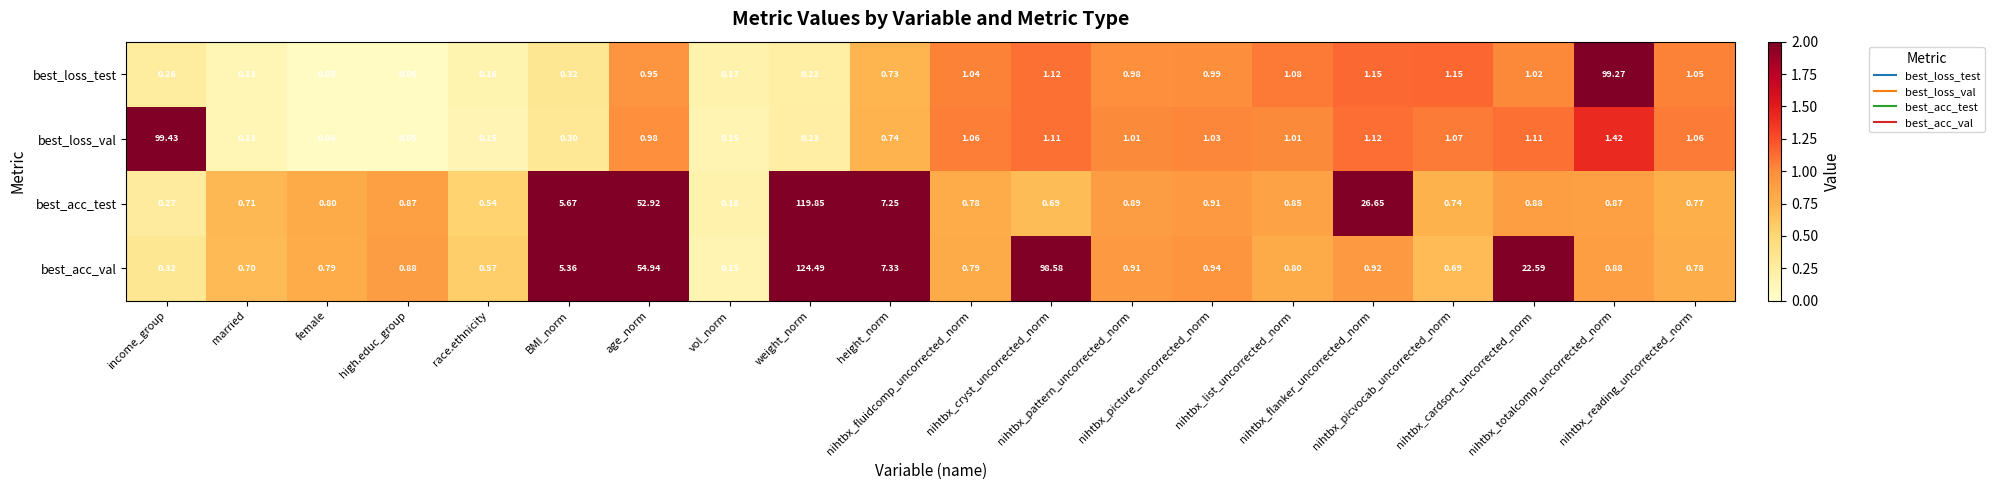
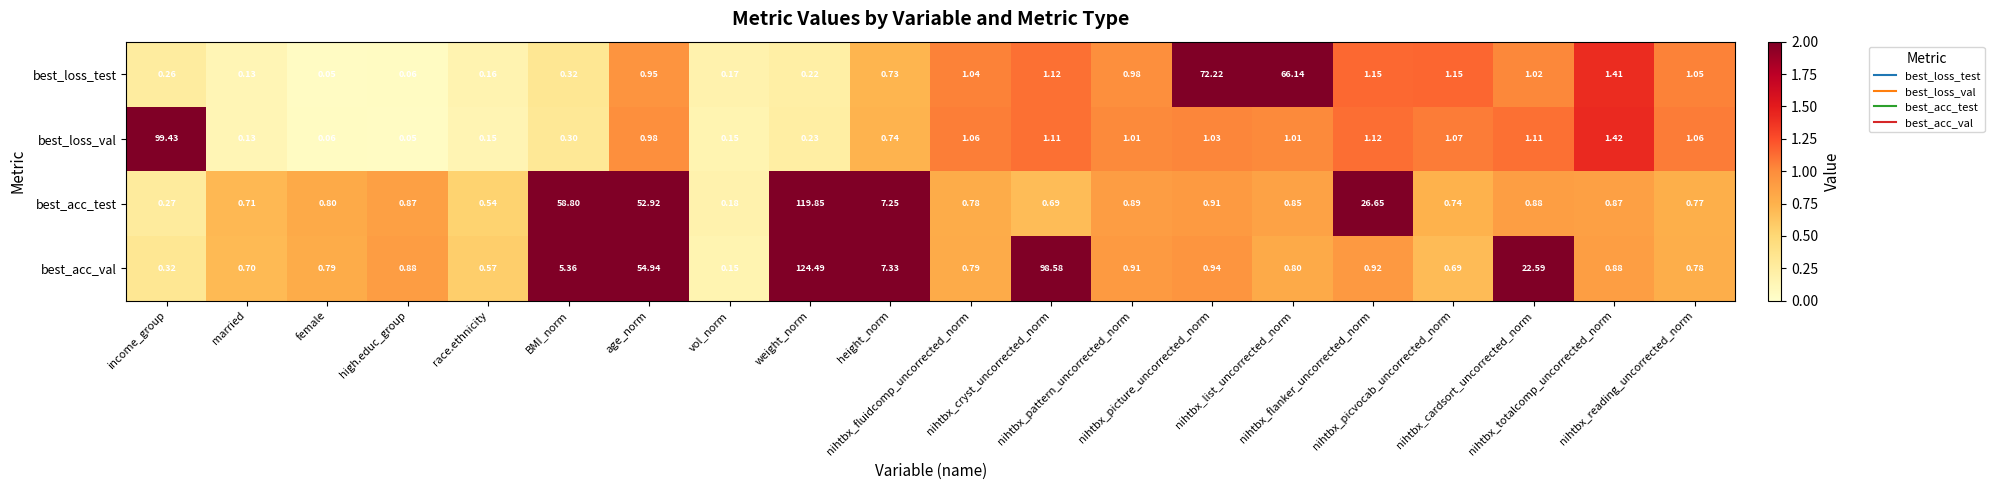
  {
    "best_loss_test": {
      "income_group": 0.26,
      "married": 0.13,
      "female": 0.05,
      "high.educ_group": 0.06,
      "race.ethnicity": 0.16,
      "BMI_norm": 0.32,
      "age_norm": 0.95,
      "vol_norm": 0.17,
      "weight_norm": 0.22,
      "height_norm": 0.73,
      "nihtbx_fluidcomp_uncorrected_norm": 1.04,
      "nihtbx_cryst_uncorrected_norm": 1.12,
      "nihtbx_pattern_uncorrected_norm": 0.98,
-     "nihtbx_picture_uncorrected_norm": 0.99,
-     "nihtbx_list_uncorrected_norm": 1.08,
+     "nihtbx_picture_uncorrected_norm": 72.22,
+     "nihtbx_list_uncorrected_norm": 66.14,
      "nihtbx_flanker_uncorrected_norm": 1.15,
      "nihtbx_picvocab_uncorrected_norm": 1.15,
      "nihtbx_cardsort_uncorrected_norm": 1.02,
-     "nihtbx_totalcomp_uncorrected_norm": 99.27,
+     "nihtbx_totalcomp_uncorrected_norm": 1.41,
      "nihtbx_reading_uncorrected_norm": 1.05
    },
    "best_loss_val": {
      "income_group": 99.43,
      "married": 0.13,
      "female": 0.06,
      "high.educ_group": 0.05,
      "race.ethnicity": 0.15,
      "BMI_norm": 0.30,
      "age_norm": 0.98,
      "vol_norm": 0.15,
      "weight_norm": 0.23,
      "height_norm": 0.74,
      "nihtbx_fluidcomp_uncorrected_norm": 1.06,
      "nihtbx_cryst_uncorrected_norm": 1.11,
      "nihtbx_pattern_uncorrected_norm": 1.01,
      "nihtbx_picture_uncorrected_norm": 1.03,
      "nihtbx_list_uncorrected_norm": 1.01,
      "nihtbx_flanker_uncorrected_norm": 1.12,
      "nihtbx_picvocab_uncorrected_norm": 1.07,
      "nihtbx_cardsort_uncorrected_norm": 1.11,
      "nihtbx_totalcomp_uncorrected_norm": 1.42,
      "nihtbx_reading_uncorrected_norm": 1.06
    },
    "best_acc_test": {
      "income_group": 0.27,
      "married": 0.71,
      "female": 0.80,
      "high.educ_group": 0.87,
      "race.ethnicity": 0.54,
-     "BMI_norm": 5.67,
+     "BMI_norm": 58.80,
      "age_norm": 52.92,
      "vol_norm": 0.18,
      "weight_norm": 119.85,
      "height_norm": 7.25,
      "nihtbx_fluidcomp_uncorrected_norm": 0.78,
      "nihtbx_cryst_uncorrected_norm": 0.69,
      "nihtbx_pattern_uncorrected_norm": 0.89,
      "nihtbx_picture_uncorrected_norm": 0.91,
      "nihtbx_list_uncorrected_norm": 0.85,
      "nihtbx_flanker_uncorrected_norm": 26.65,
      "nihtbx_picvocab_uncorrected_norm": 0.74,
      "nihtbx_cardsort_uncorrected_norm": 0.88,
      "nihtbx_totalcomp_uncorrected_norm": 0.87,
      "nihtbx_reading_uncorrected_norm": 0.77
    },
    "best_acc_val": {
      "income_group": 0.32,
      "married": 0.70,
      "female": 0.79,
      "high.educ_group": 0.88,
      "race.ethnicity": 0.57,
      "BMI_norm": 5.36,
      "age_norm": 54.94,
      "vol_norm": 0.15,
      "weight_norm": 124.49,
      "height_norm": 7.33,
      "nihtbx_fluidcomp_uncorrected_norm": 0.79,
      "nihtbx_cryst_uncorrected_norm": 98.58,
      "nihtbx_pattern_uncorrected_norm": 0.91,
      "nihtbx_picture_uncorrected_norm": 0.94,
      "nihtbx_list_uncorrected_norm": 0.80,
      "nihtbx_flanker_uncorrected_norm": 0.92,
      "nihtbx_picvocab_uncorrected_norm": 0.69,
      "nihtbx_cardsort_uncorrected_norm": 22.59,
      "nihtbx_totalcomp_uncorrected_norm": 0.88,
      "nihtbx_reading_uncorrected_norm": 0.78
    }
  }
